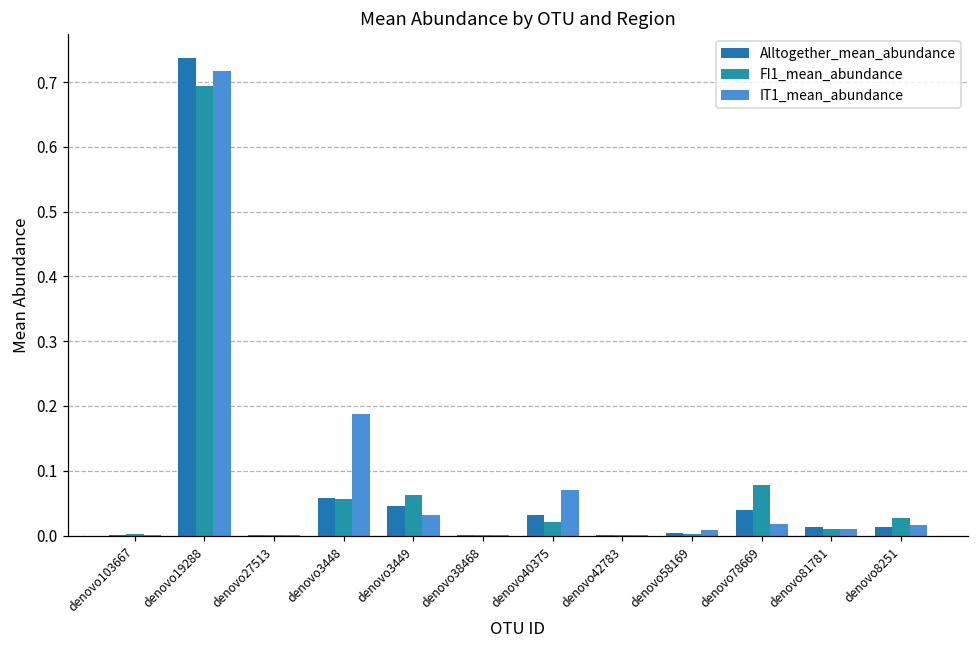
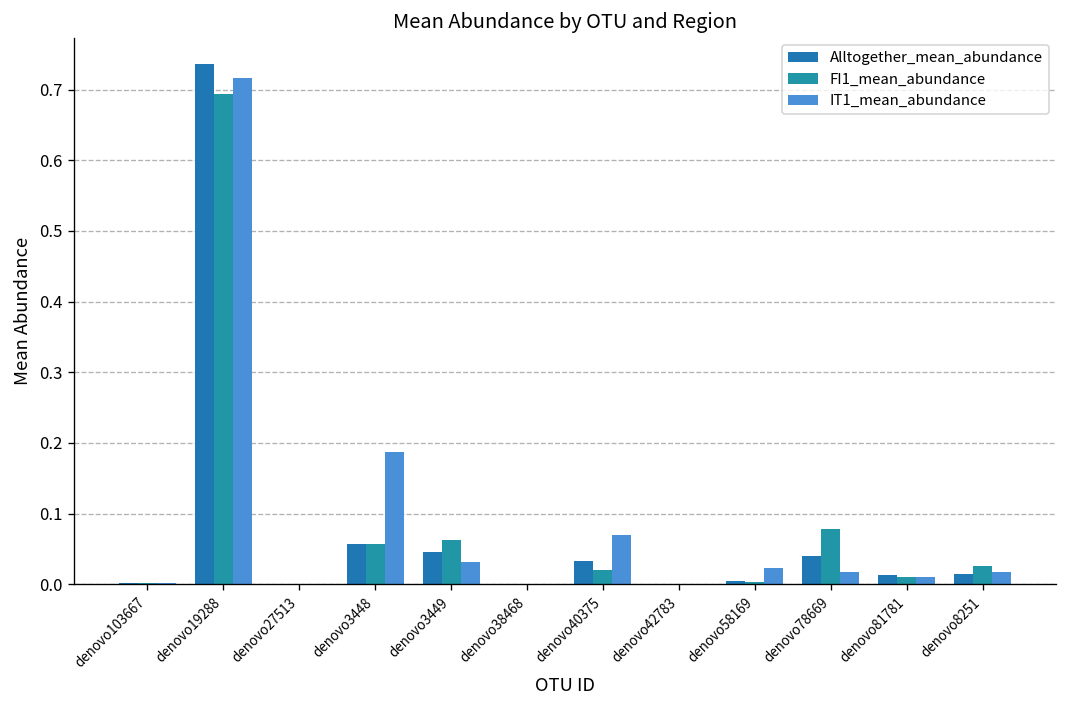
  {
    "IT1_mean_abundance": {
      "denovo19288": 0.72,
      "denovo3448": 0.19,
      "denovo3449": 0.03,
      "denovo40375": 0.07,
-     "denovo58169": 0.01,
+     "denovo58169": 0.02,
      "denovo78669": 0.02,
      "denovo81781": 0.01,
      "denovo8251": 0.02
    }
  }
